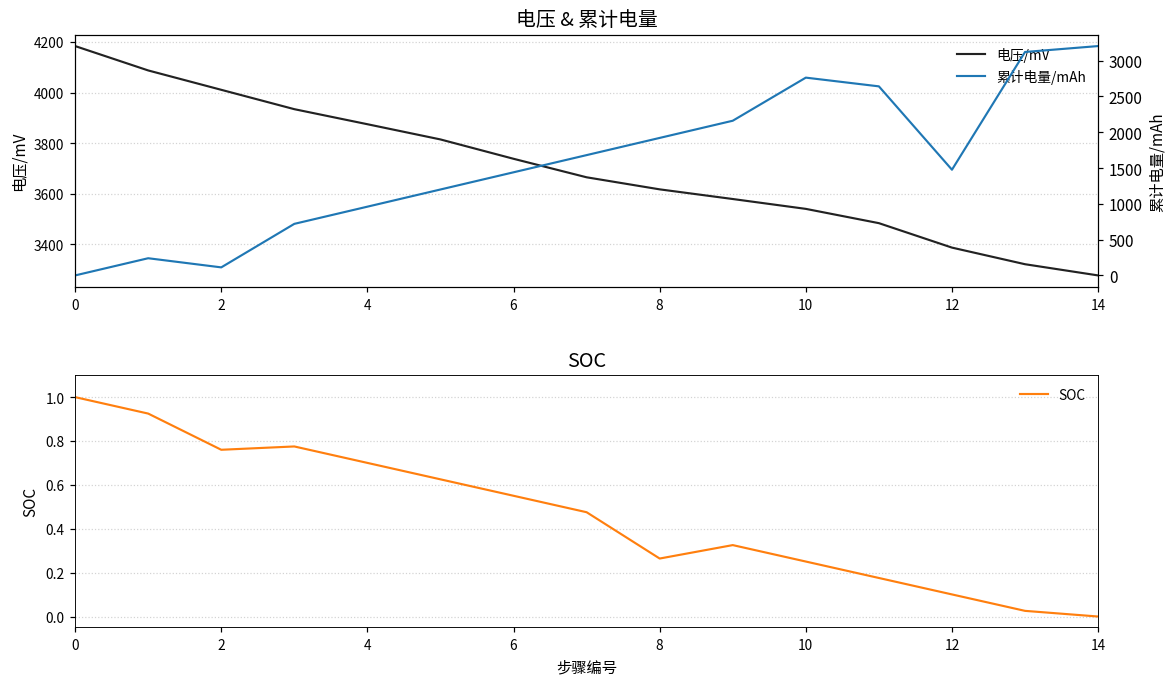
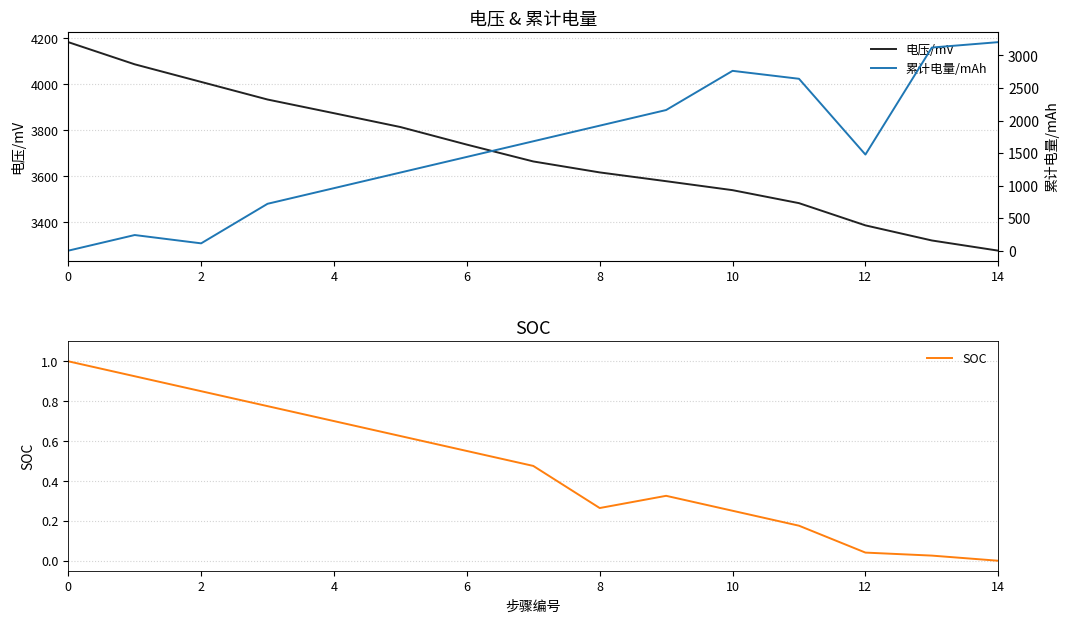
  {
    "SOC": {
      "0": 1.00,
-     "2": 0.76,
+     "2": 0.85,
      "4": 0.70,
      "6": 0.55,
      "8": 0.26,
      "10": 0.25,
-     "12": 0.10,
+     "12": 0.04,
      "14": 0.00
    }
  }
